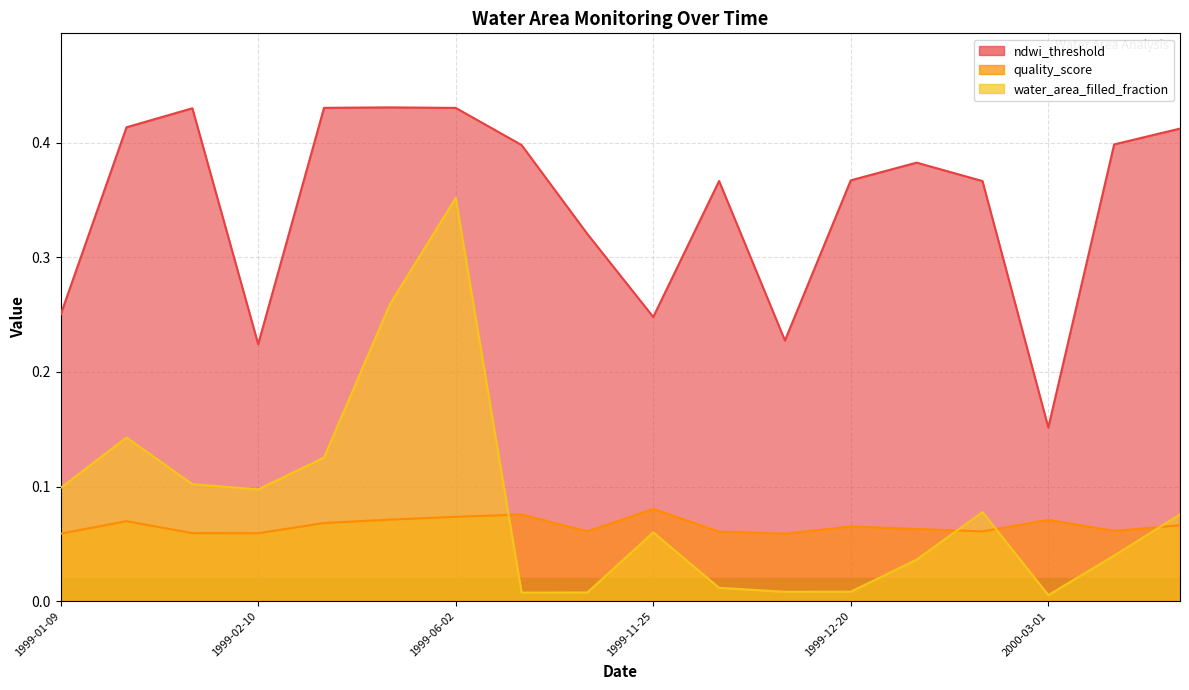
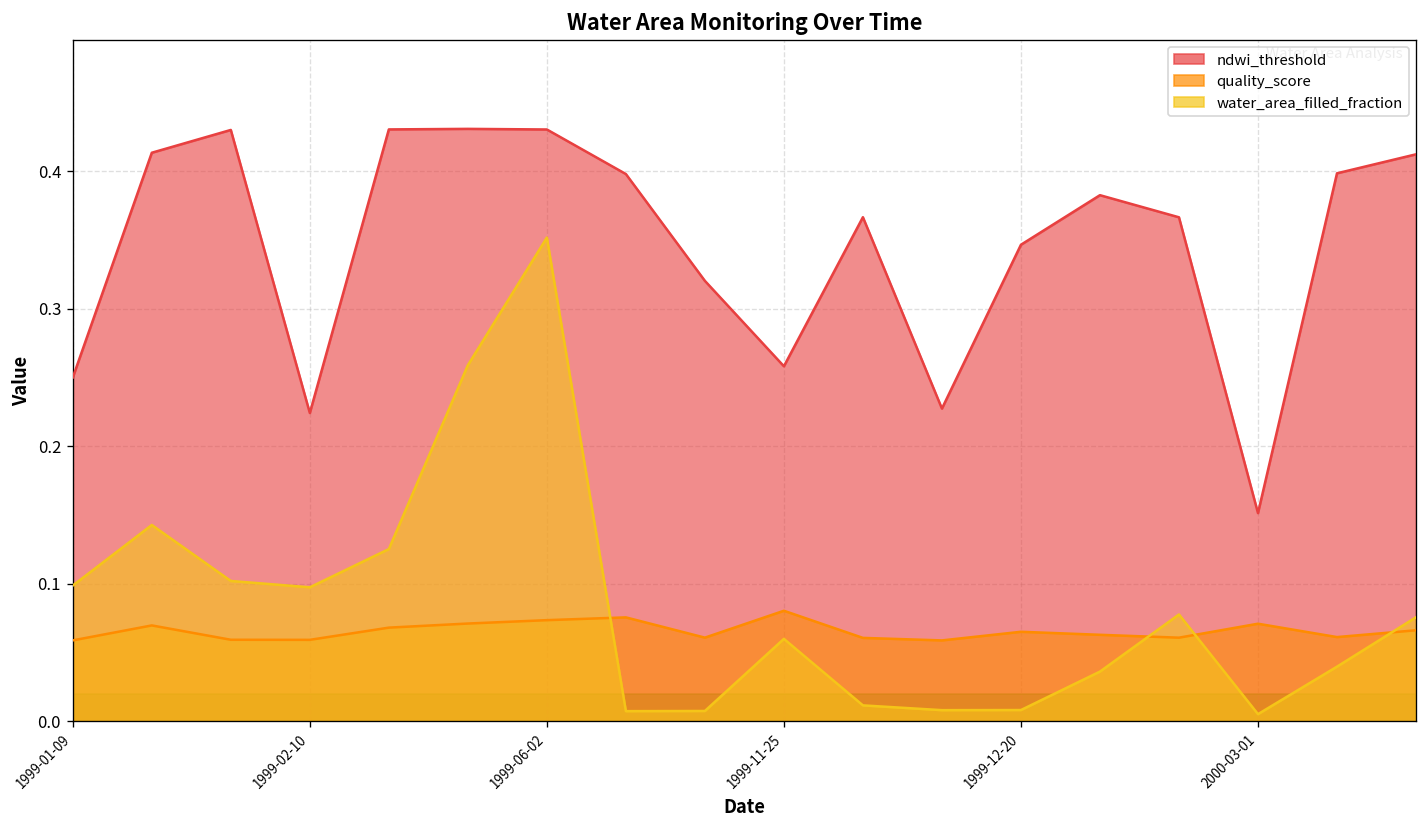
  {
    "ndwi_threshold": {
      "1999-01-09": 0.250,
      "1999-02-10": 0.224,
      "1999-06-02": 0.430,
-     "1999-11-25": 0.248,
-     "1999-12-20": 0.367,
+     "1999-11-25": 0.258,
+     "1999-12-20": 0.347,
      "2000-03-01": 0.151
    }
  }
